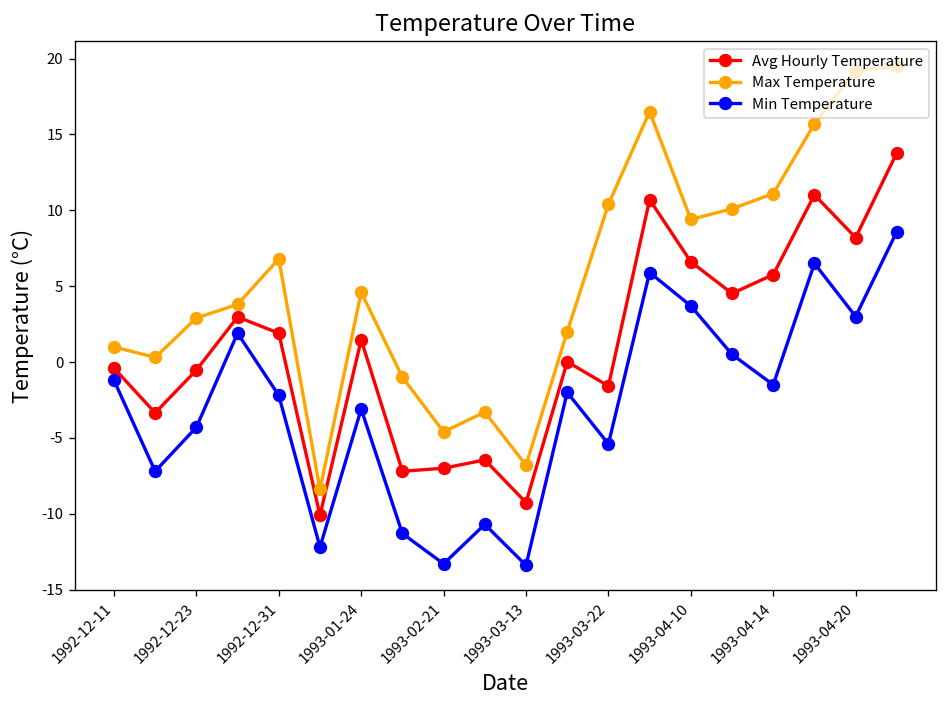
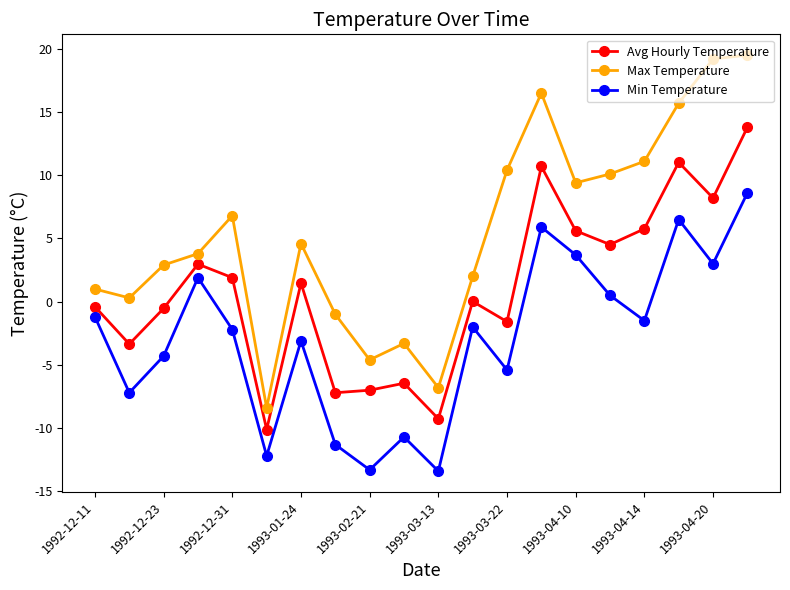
  {
    "Avg Hourly Temperature": {
      "1992-12-11": -0.4,
      "1992-12-23": -0.5,
      "1992-12-31": 1.9,
      "1993-01-24": 1.5,
      "1993-02-21": -7.0,
      "1993-03-13": -9.3,
      "1993-03-22": -1.6,
-     "1993-04-10": 6.6,
+     "1993-04-10": 5.6,
      "1993-04-14": 5.8,
      "1993-04-20": 8.2
    },
    "Max Temperature": {
      "1992-12-11": 1.0,
      "1992-12-23": 2.9,
      "1992-12-31": 6.8,
      "1993-01-24": 4.6,
      "1993-02-21": -4.6,
      "1993-03-13": -6.8,
      "1993-03-22": 10.4,
      "1993-04-10": 9.4,
      "1993-04-14": 11.1
    },
    "Min Temperature": {
      "1992-12-11": -1.2,
      "1992-12-23": -4.3,
      "1992-12-31": -2.2,
      "1993-01-24": -3.1,
      "1993-02-21": -13.3,
      "1993-03-13": -13.4,
      "1993-03-22": -5.4,
      "1993-04-10": 3.7,
      "1993-04-14": -1.5,
      "1993-04-20": 3.0
    }
  }
